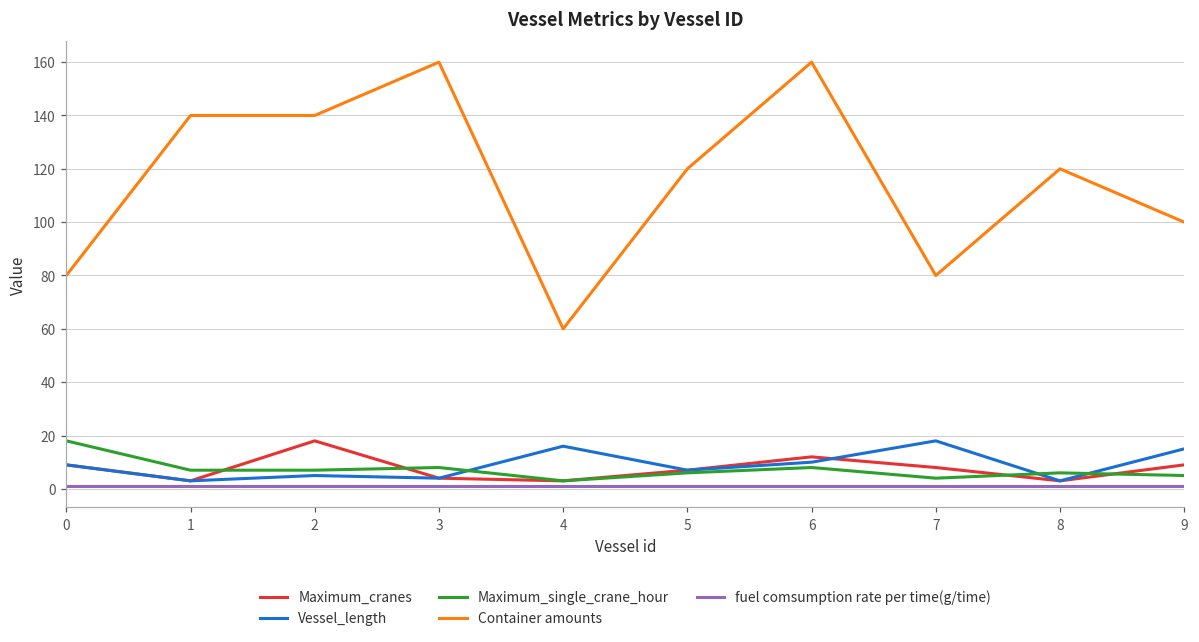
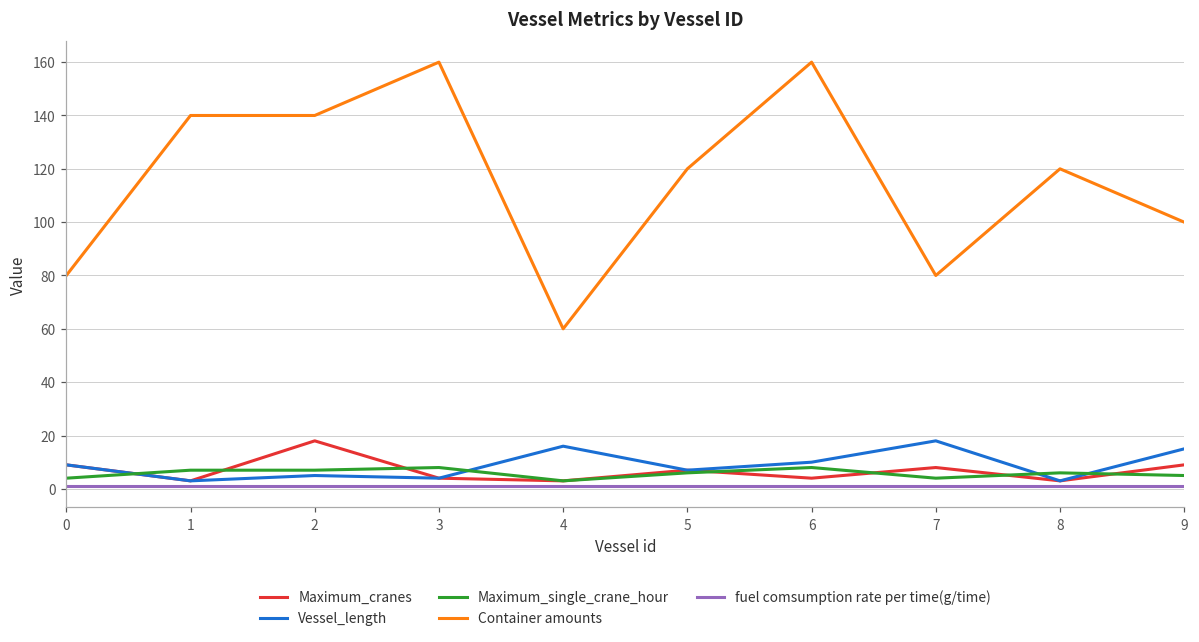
  {
    "Maximum_cranes": {
      "2": 18,
-     "6": 12,
+     "6": 4,
      "7": 8,
      "9": 9
    },
    "Vessel_length": {
      "2": 5,
      "4": 16,
      "6": 10,
      "7": 18,
      "9": 15
    },
    "Maximum_single_crane_hour": {
-     "0": 18,
+     "0": 4,
      "1": 7,
      "2": 7,
      "3": 8,
      "6": 8,
      "7": 4,
      "8": 6,
      "9": 5
    },
    "Container amounts": {
      "0": 80,
      "1": 140,
      "2": 140,
      "3": 160,
      "4": 60,
      "5": 120,
      "6": 160,
      "7": 80,
      "8": 120,
      "9": 100
    },
    "fuel comsumption rate per time(g/time)": {
      "0": 1,
      "1": 1,
      "2": 1,
      "3": 1,
      "4": 1,
      "5": 1,
      "6": 1,
      "7": 1,
      "8": 1,
      "9": 1
    }
  }
